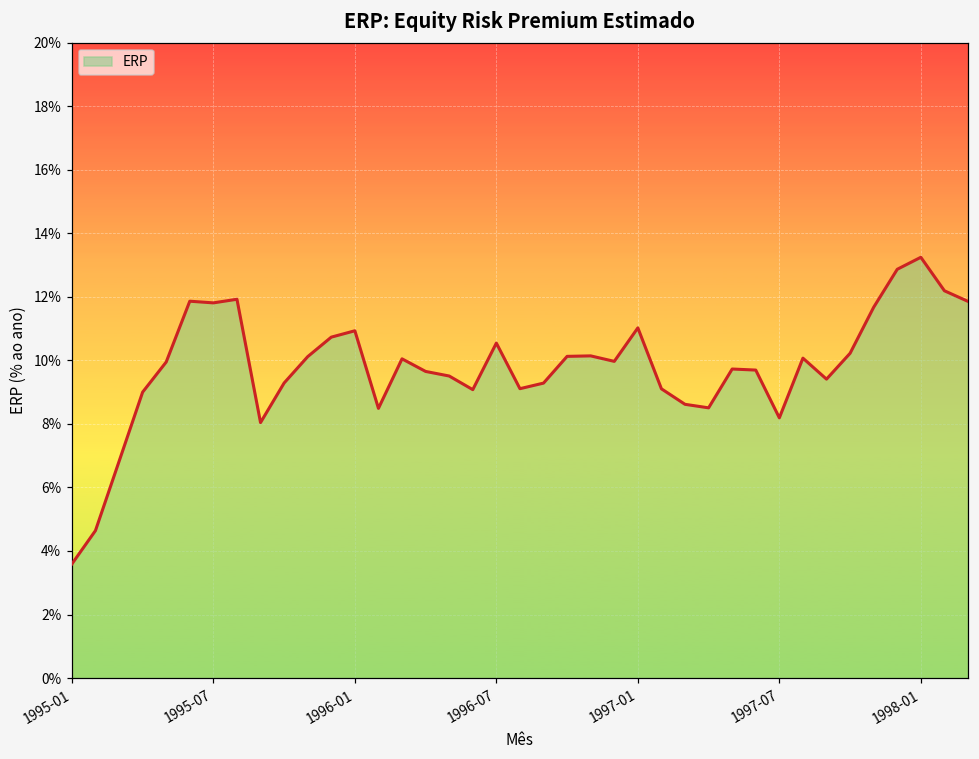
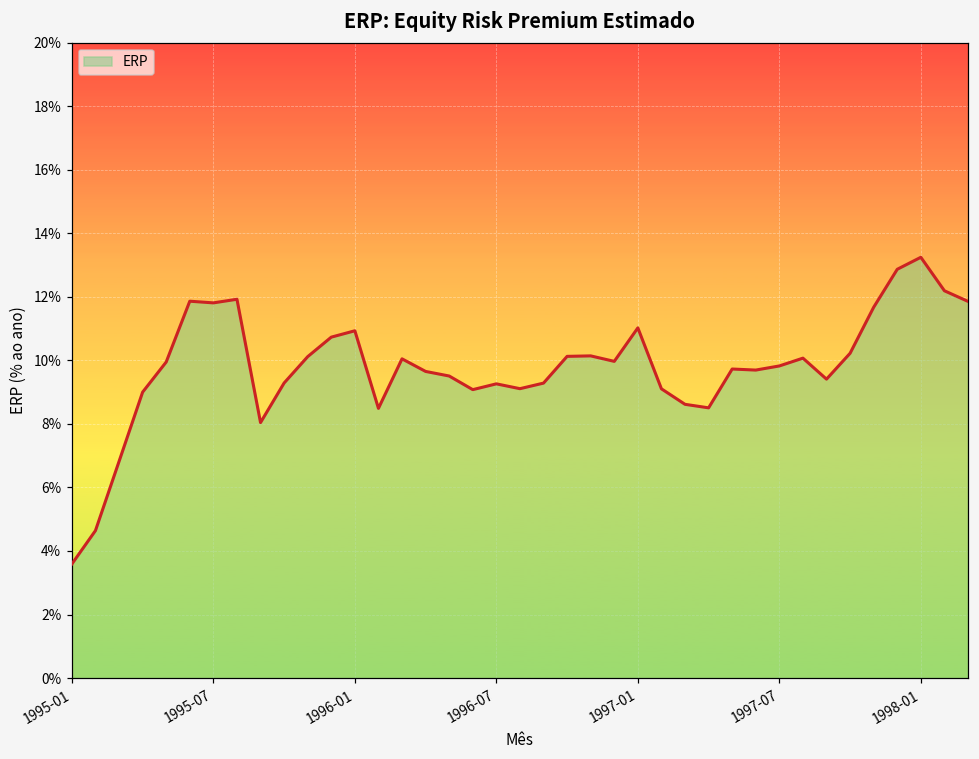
  {
    "1995-01": "3.6%",
    "1995-07": "11.8%",
    "1996-01": "10.9%",
-   "1996-07": "10.5%",
+   "1996-07": "9.3%",
    "1997-01": "11.0%",
-   "1997-07": "8.2%",
+   "1997-07": "9.8%",
    "1998-01": "13.2%"
  }
